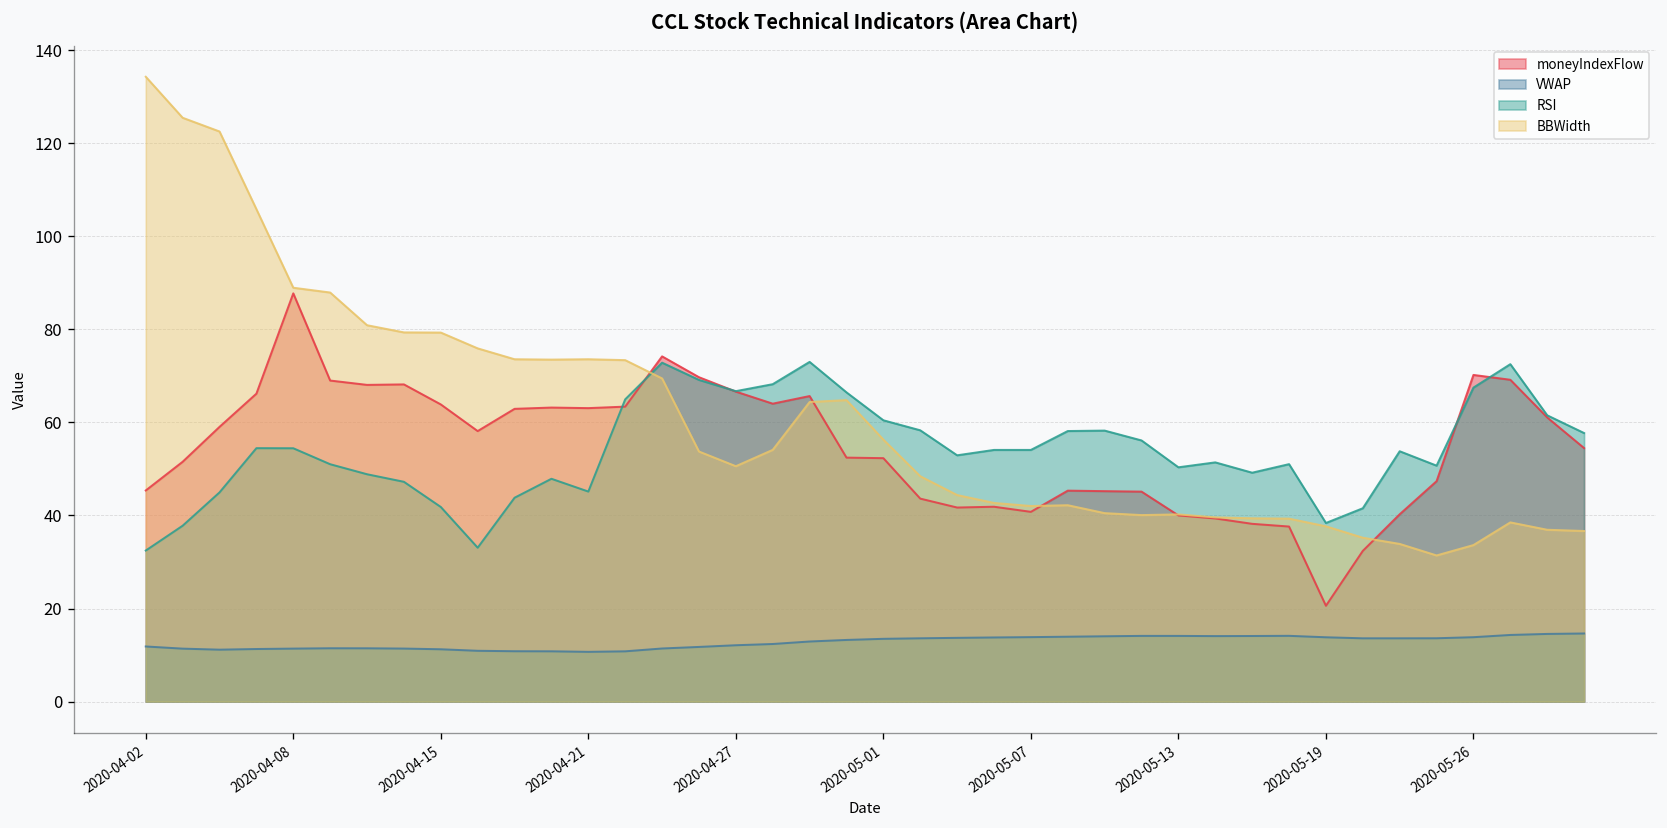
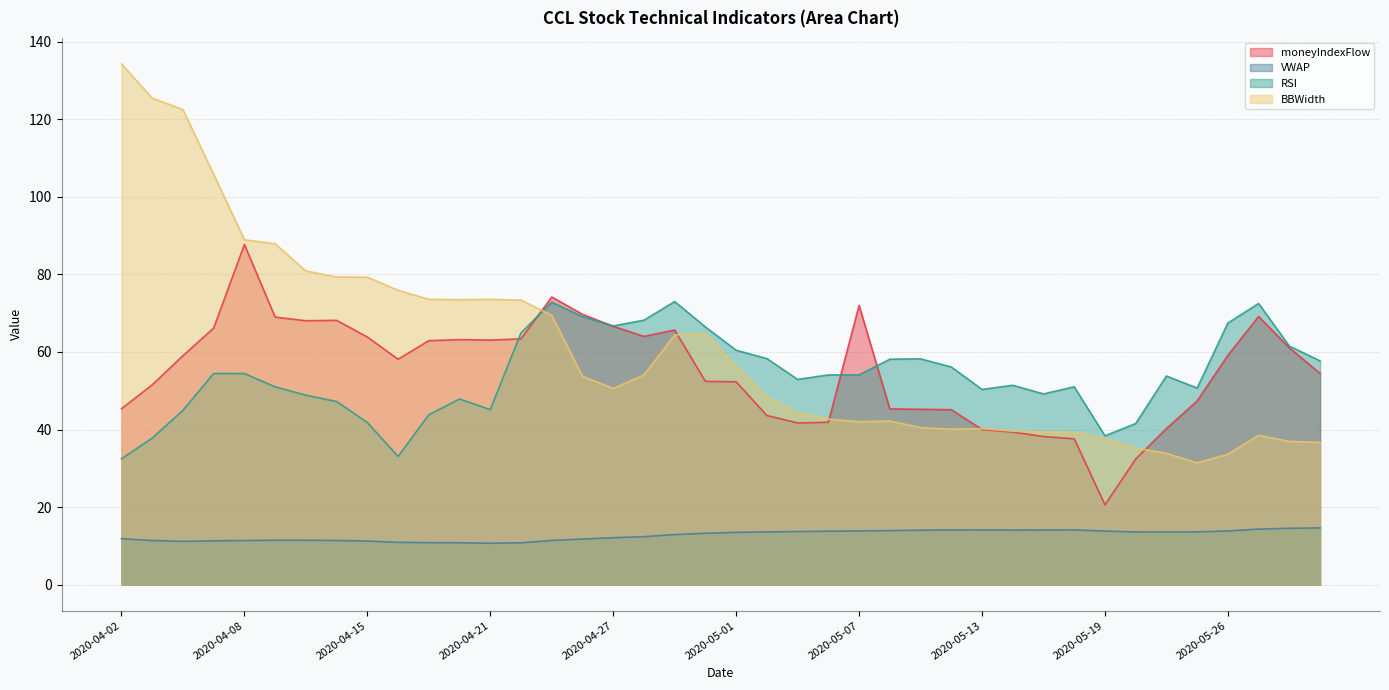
  {
    "moneyIndexFlow": {
      "2020-04-02": 45,
      "2020-04-08": 88,
      "2020-04-15": 64,
      "2020-04-21": 63,
      "2020-05-01": 52,
-     "2020-05-07": 41,
+     "2020-05-07": 72,
      "2020-05-19": 21,
-     "2020-05-26": 70
+     "2020-05-26": 59
    },
    "BBWidth": {
      "2020-04-02": 134,
      "2020-04-08": 89,
      "2020-04-15": 79,
      "2020-04-21": 74,
      "2020-04-27": 51,
      "2020-05-01": 56,
      "2020-05-07": 42,
      "2020-05-19": 38,
      "2020-05-26": 34
    }
  }
